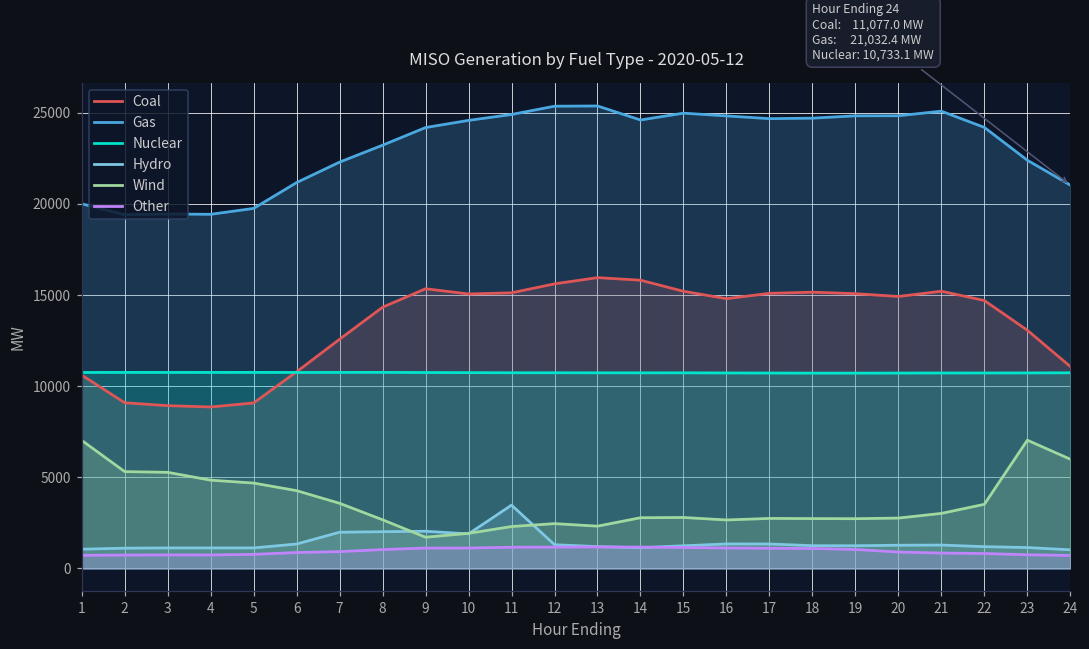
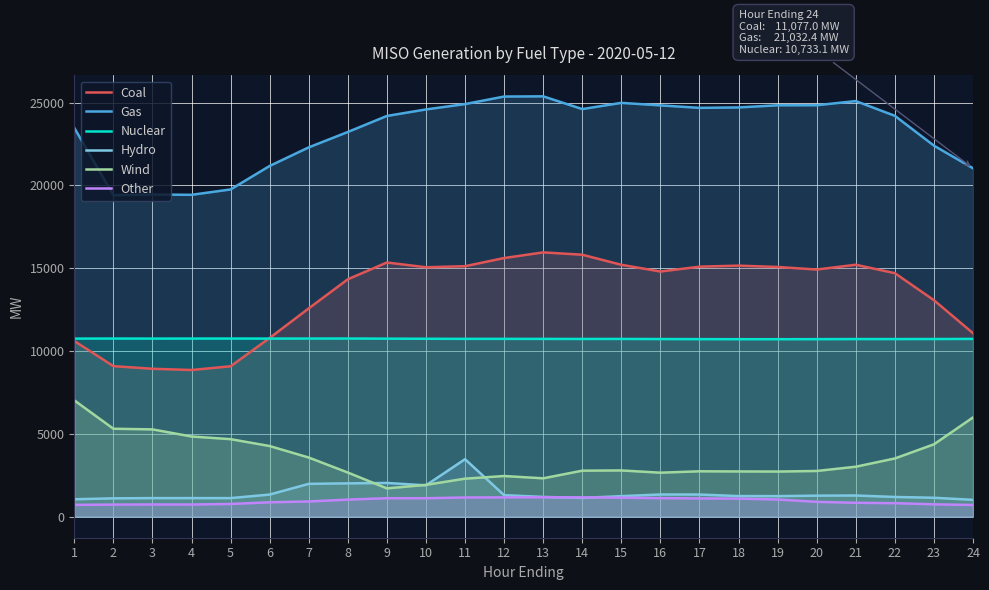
  {
    "Coal": {
      "2": 9100,
      "3": 8900,
      "4": 8900,
      "5": 9100,
      "7": 12600,
      "8": 14300,
      "9": 15300,
      "10": 15100,
      "11": 15100,
      "12": 15600,
      "13": 16000,
      "14": 15800,
      "15": 15200,
      "16": 14800,
      "17": 15100,
      "18": 15200,
      "19": 15100,
      "20": 14900,
      "21": 15200,
      "22": 14700,
      "23": 13100,
      "24": 11100
    },
    "Gas": {
-     "1": 20000,
+     "1": 23500,
      "4": 19400,
      "5": 19800,
      "6": 21200,
      "7": 22300,
      "8": 23200,
      "9": 24200,
      "10": 24600,
      "11": 24900,
      "12": 25400,
      "13": 25400,
      "14": 24600,
      "15": 25000,
      "16": 24800,
      "17": 24700,
      "24": 21000
    },
    "Nuclear": {
      "2": 10800,
      "3": 10800,
      "4": 10800,
      "5": 10800,
      "7": 10800,
      "8": 10800,
      "9": 10700,
      "10": 10700,
      "11": 10700,
      "12": 10700,
      "13": 10700,
      "14": 10700,
      "15": 10700,
      "16": 10700,
      "17": 10700,
      "18": 10700,
      "19": 10700,
      "20": 10700,
      "21": 10700,
      "22": 10700,
      "23": 10700,
      "24": 10700
    },
    "Hydro": {
      "1": 1100,
      "2": 1100,
      "3": 1100,
      "4": 1100,
      "5": 1100,
      "6": 1300,
      "7": 2000,
      "8": 2000,
      "9": 2000,
      "11": 3500,
      "16": 1300,
      "17": 1300,
      "19": 1200,
      "20": 1300,
      "21": 1300,
      "22": 1200,
      "23": 1100,
      "24": 1000
    },
    "Wind": {
      "1": 7000,
      "2": 5300,
      "3": 5300,
      "4": 4800,
      "5": 4700,
      "6": 4300,
      "7": 3600,
      "8": 2700,
      "9": 1700,
      "11": 2300,
      "12": 2500,
      "13": 2300,
      "14": 2800,
      "15": 2800,
      "16": 2700,
      "17": 2700,
      "18": 2700,
      "19": 2700,
      "20": 2800,
      "21": 3000,
      "22": 3500,
-     "23": 7000,
+     "23": 4400,
      "24": 6000
    },
    "Other": {
      "1": 700,
      "2": 700,
      "3": 700,
      "4": 700,
      "5": 800,
      "6": 900,
      "7": 900,
      "8": 1000,
      "9": 1100,
      "10": 1100,
      "11": 1200,
      "16": 1100,
      "17": 1100,
      "19": 1000,
      "20": 900,
      "21": 800,
      "22": 800,
      "23": 700,
      "24": 700
    }
  }
